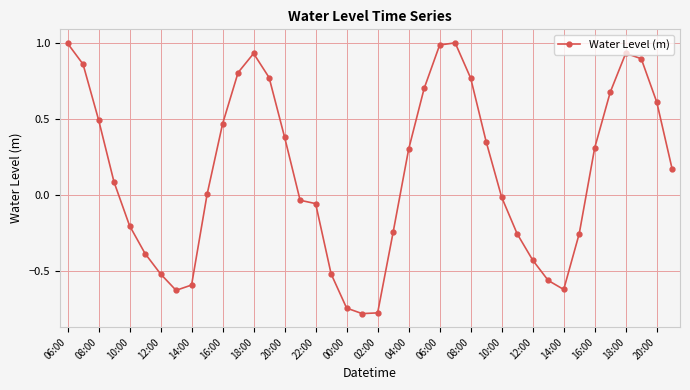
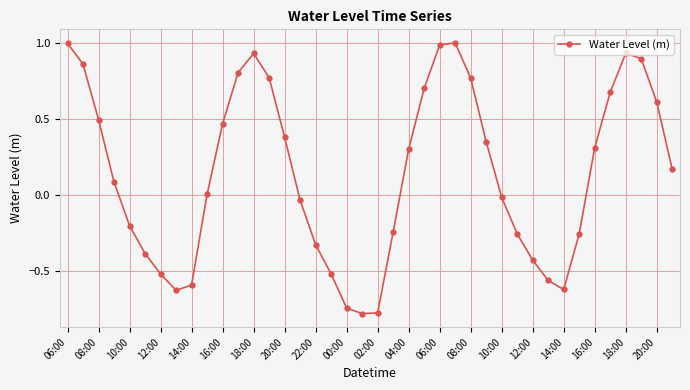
  {
-   "22:00": -0.06,
+   "22:00": -0.33,
    "00:00": -0.75,
    "02:00": -0.78,
    "04:00": 0.30
  }
